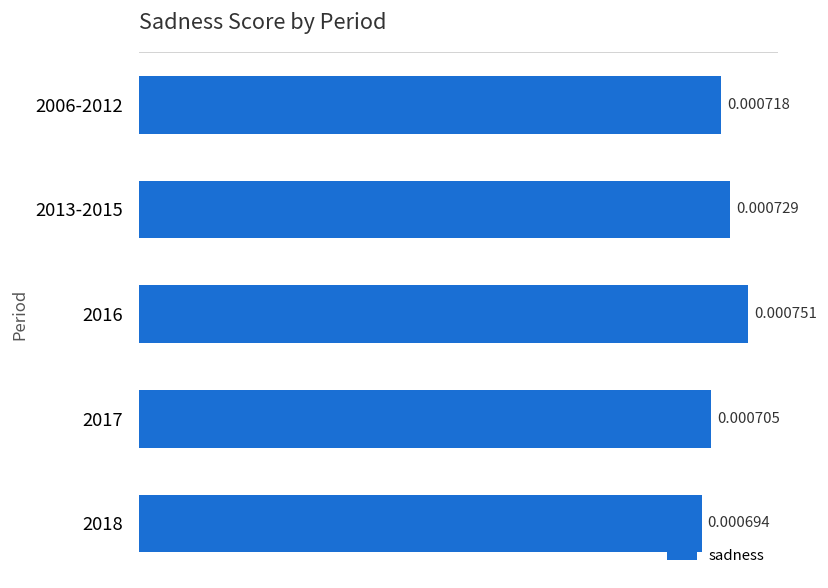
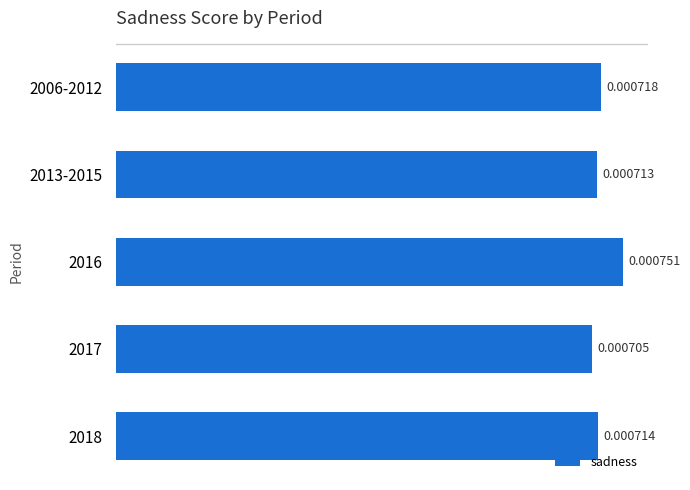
  {
    "2006-2012": 0.000718,
-   "2013-2015": 0.000729,
+   "2013-2015": 0.000713,
    "2016": 0.000751,
    "2017": 0.000705,
-   "2018": 0.000694
+   "2018": 0.000714
  }
